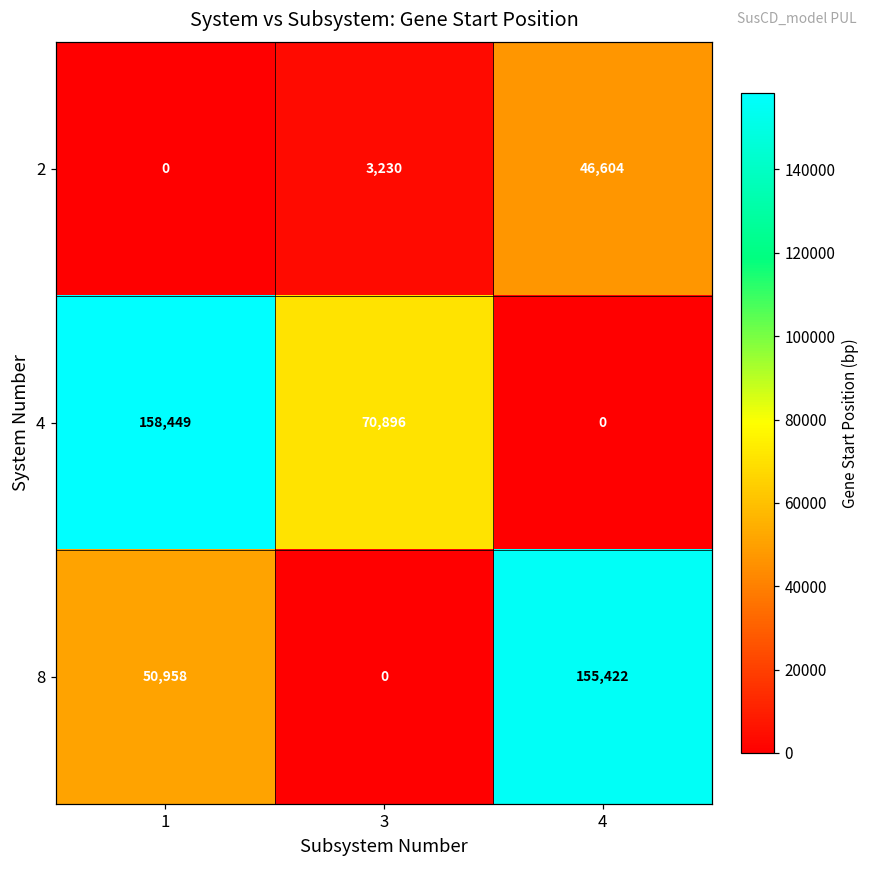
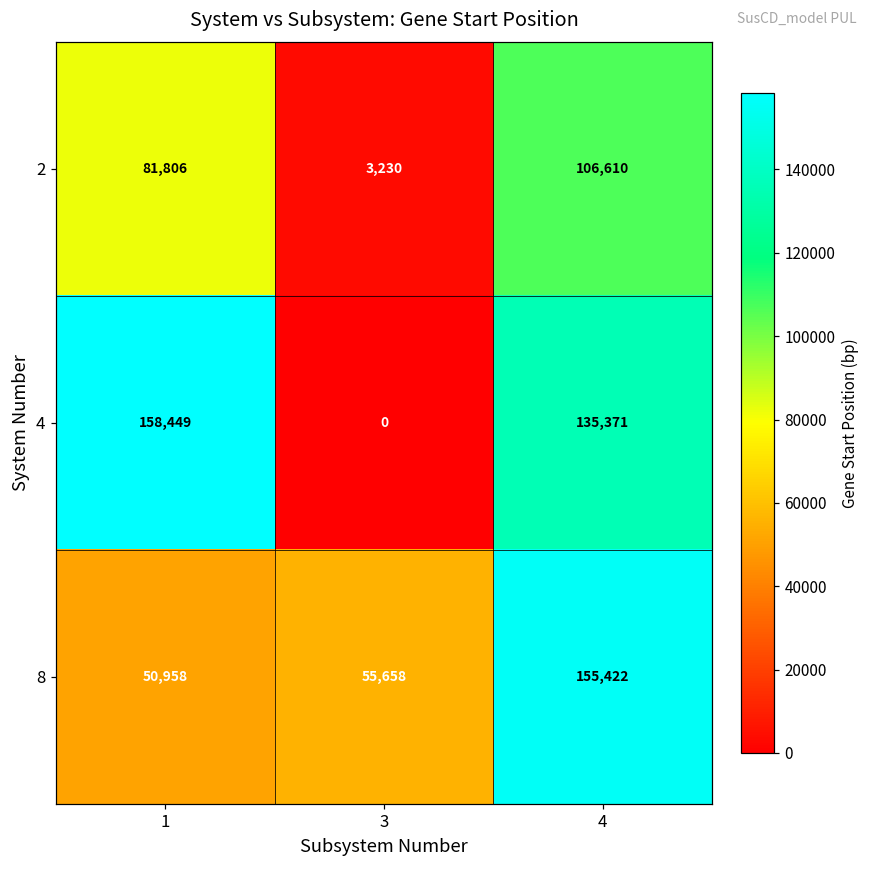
  {
    "2": {
-     "1": "0",
+     "1": "81,806",
      "3": "3,230",
-     "4": "46,604"
+     "4": "106,610"
    },
    "4": {
      "1": "158,449",
-     "3": "70,896",
-     "4": "0"
+     "3": "0",
+     "4": "135,371"
    },
    "8": {
      "1": "50,958",
-     "3": "0",
+     "3": "55,658",
      "4": "155,422"
    }
  }
